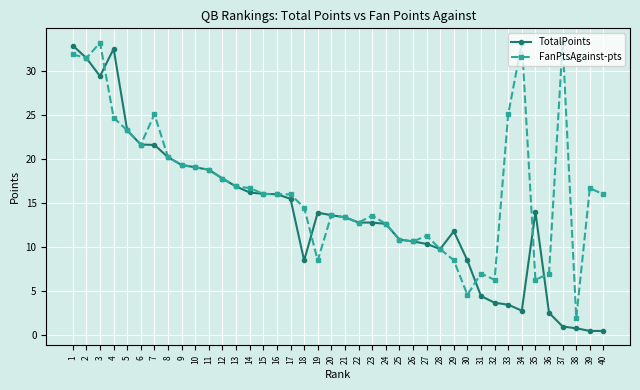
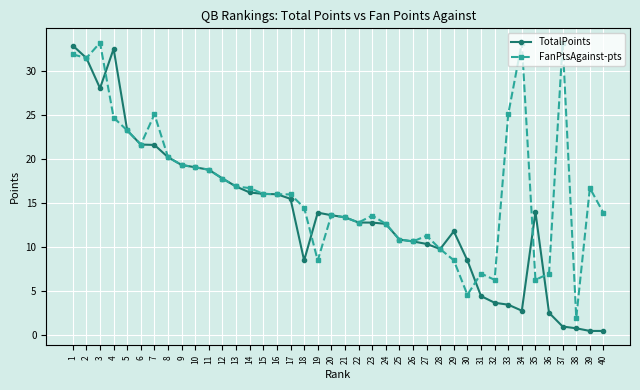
  {
    "TotalPoints": {
      "1": 33,
-     "3": 29,
+     "3": 28,
      "4": 33,
      "7": 22,
      "14": 16,
      "17": 16,
      "18": 9,
      "19": 14,
      "23": 13,
      "27": 10,
      "29": 12,
      "30": 9,
      "31": 4,
      "32": 4,
      "33": 3,
      "34": 3,
      "35": 14,
      "36": 3,
      "37": 1,
      "38": 1,
      "39": 1,
      "40": 1
    },
    "FanPtsAgainst-pts": {
      "1": 32,
      "3": 33,
      "4": 25,
      "7": 25,
      "14": 17,
      "17": 16,
      "18": 15,
      "19": 9,
      "23": 14,
      "27": 11,
      "29": 9,
      "30": 5,
      "31": 7,
      "32": 6,
      "33": 25,
      "35": 6,
      "36": 7,
      "38": 2,
      "39": 17,
-     "40": 16
+     "40": 14
    }
  }
